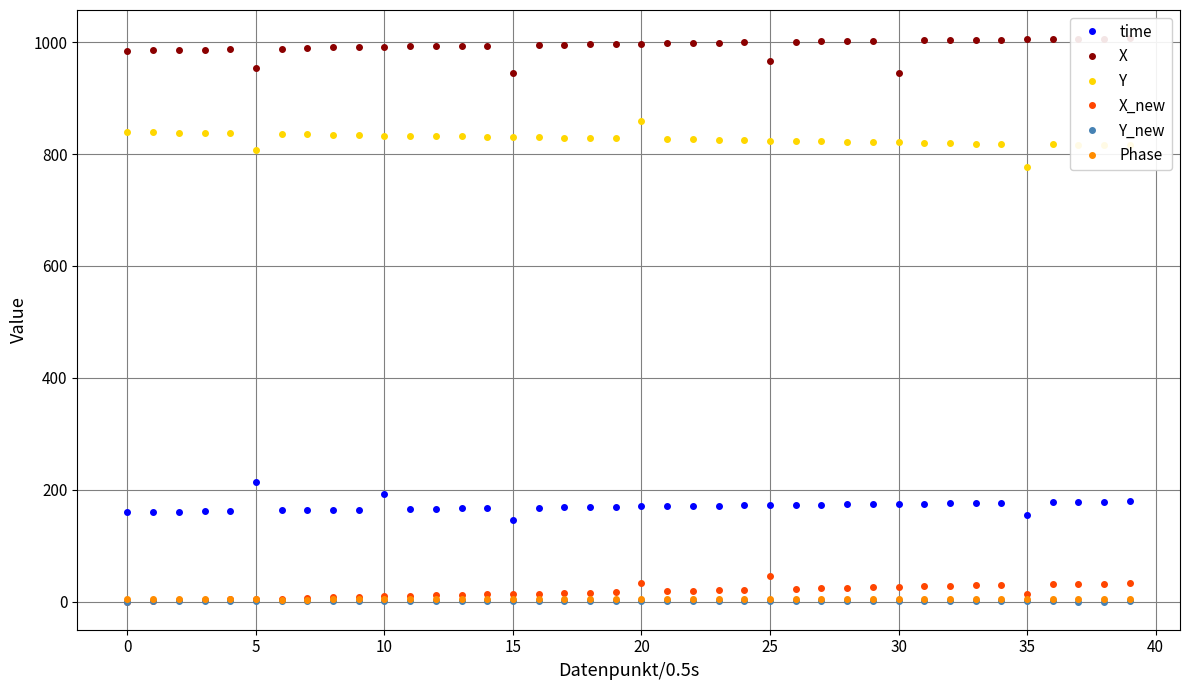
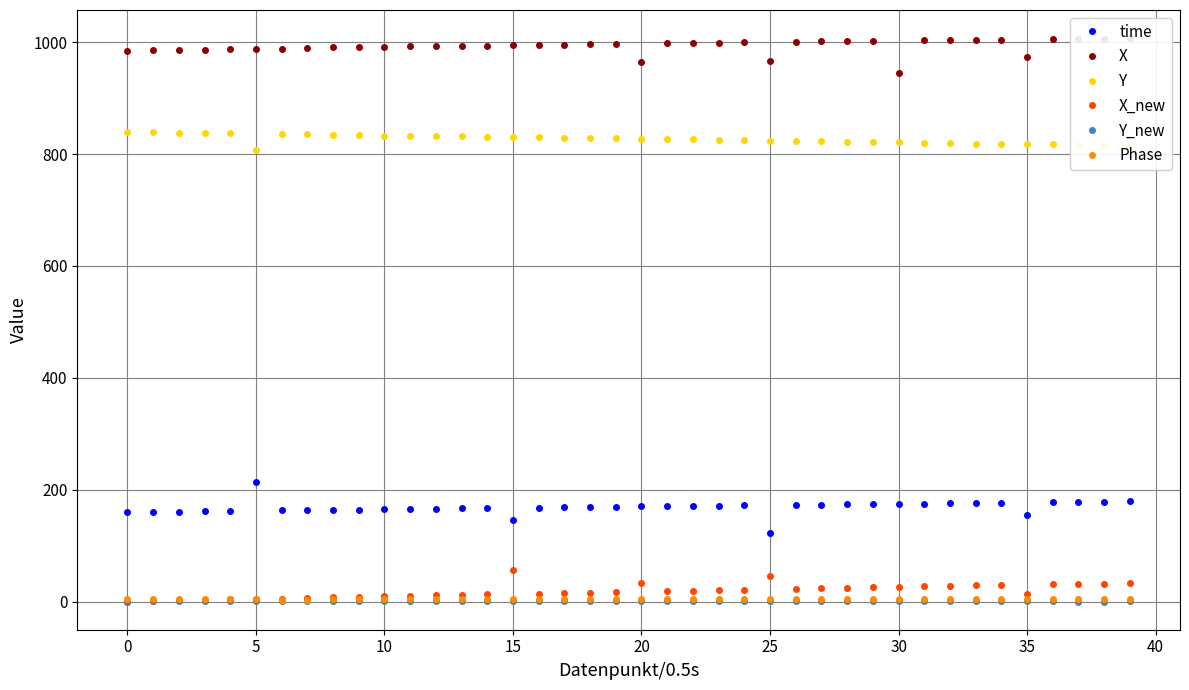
  {
    "time": {
      "0": 160,
      "5": 210,
-     "10": 190,
+     "10": 170,
      "15": 150,
      "20": 170,
-     "25": 170,
+     "25": 120,
      "30": 170,
      "35": 150
    },
    "X": {
      "0": 980,
-     "5": 950,
+     "5": 990,
      "10": 990,
-     "15": 950,
-     "20": 1000,
+     "15": 990,
+     "20": 960,
      "25": 970,
      "30": 940,
-     "35": 1010
+     "35": 970
    },
    "Y": {
      "0": 840,
      "5": 810,
      "10": 830,
      "15": 830,
-     "20": 860,
+     "20": 830,
      "25": 820,
      "30": 820,
-     "35": 780
+     "35": 820
    },
    "X_new": {
      "10": 10,
-     "15": 10,
+     "15": 60,
      "20": 30,
      "25": 40,
      "30": 30,
      "35": 10
    }
  }
